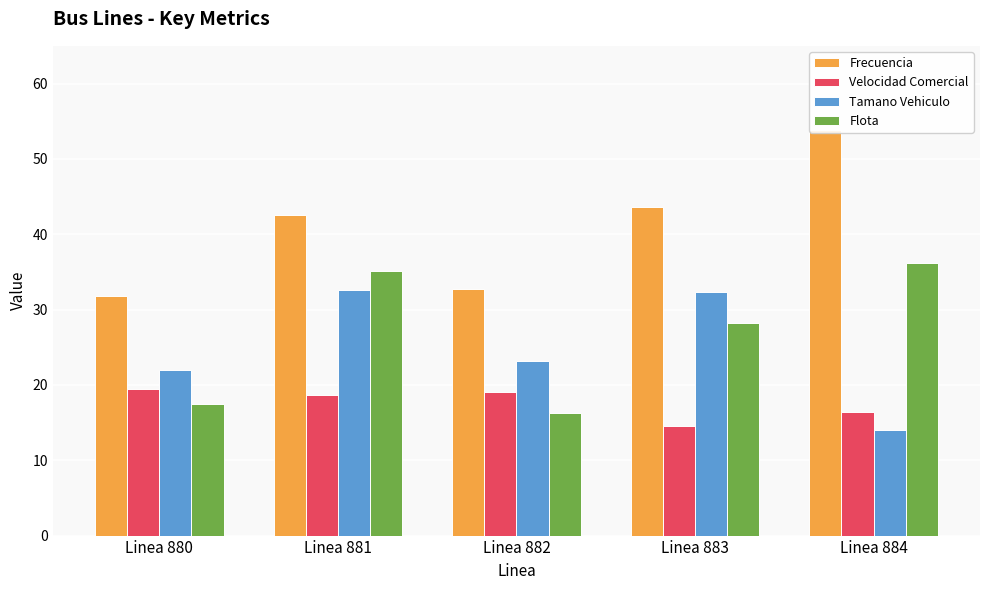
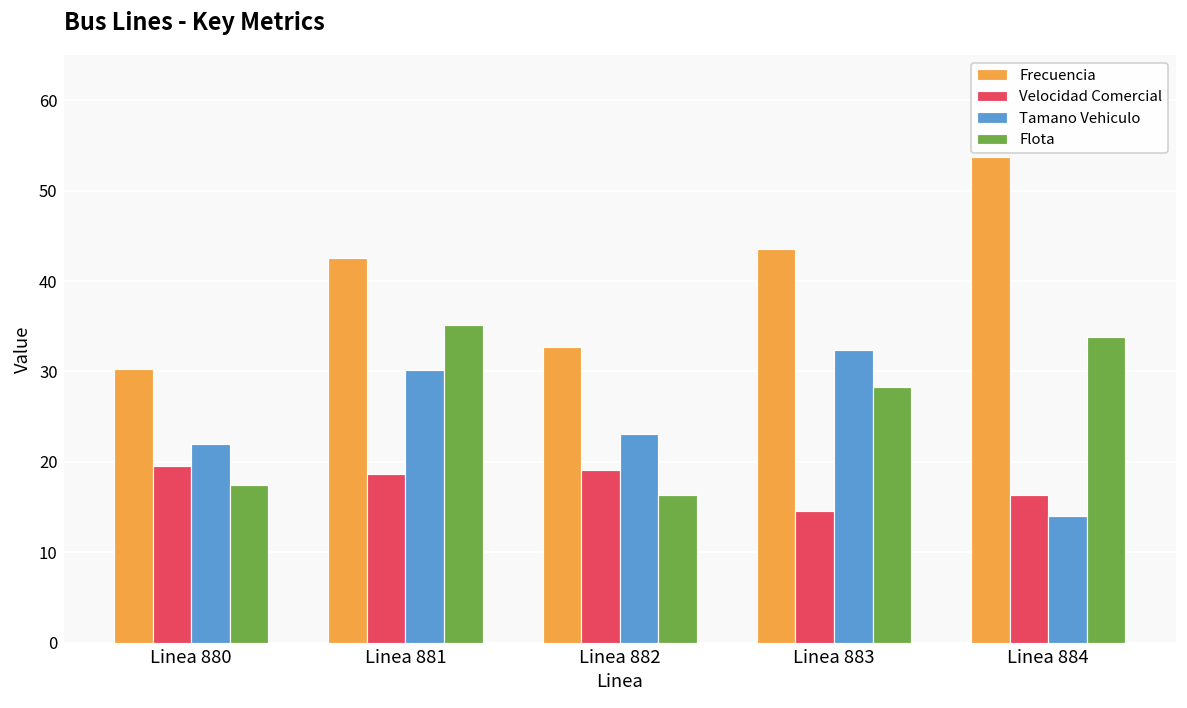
  {
    "Frecuencia": {
-     "Linea 880": 32,
+     "Linea 880": 30,
      "Linea 881": 43,
      "Linea 882": 33,
      "Linea 883": 44
    },
    "Velocidad Comercial": {
      "Linea 880": 20,
      "Linea 881": 19,
      "Linea 882": 19,
      "Linea 883": 15,
      "Linea 884": 16
    },
    "Tamano Vehiculo": {
      "Linea 880": 22,
-     "Linea 881": 33,
+     "Linea 881": 30,
      "Linea 882": 23,
      "Linea 883": 32,
      "Linea 884": 14
    },
    "Flota": {
      "Linea 880": 17,
      "Linea 881": 35,
      "Linea 882": 16,
      "Linea 883": 28,
-     "Linea 884": 36
+     "Linea 884": 34
    }
  }
